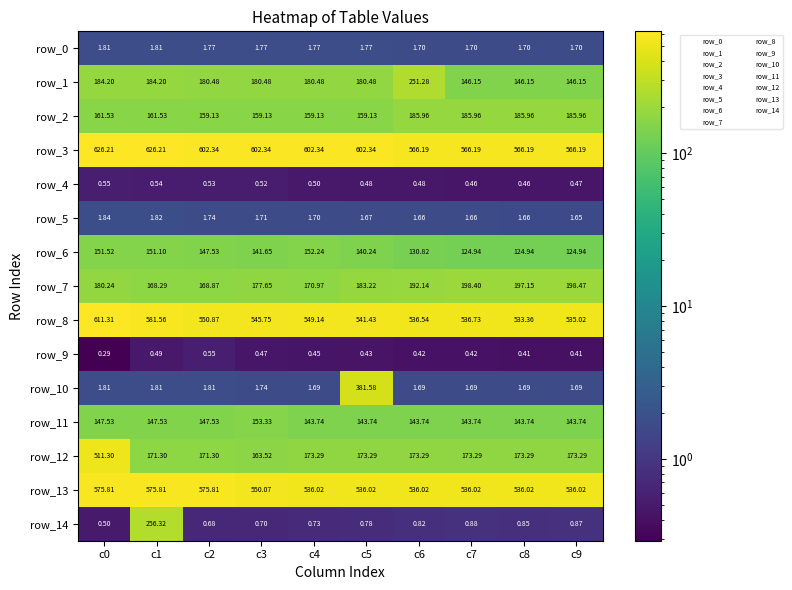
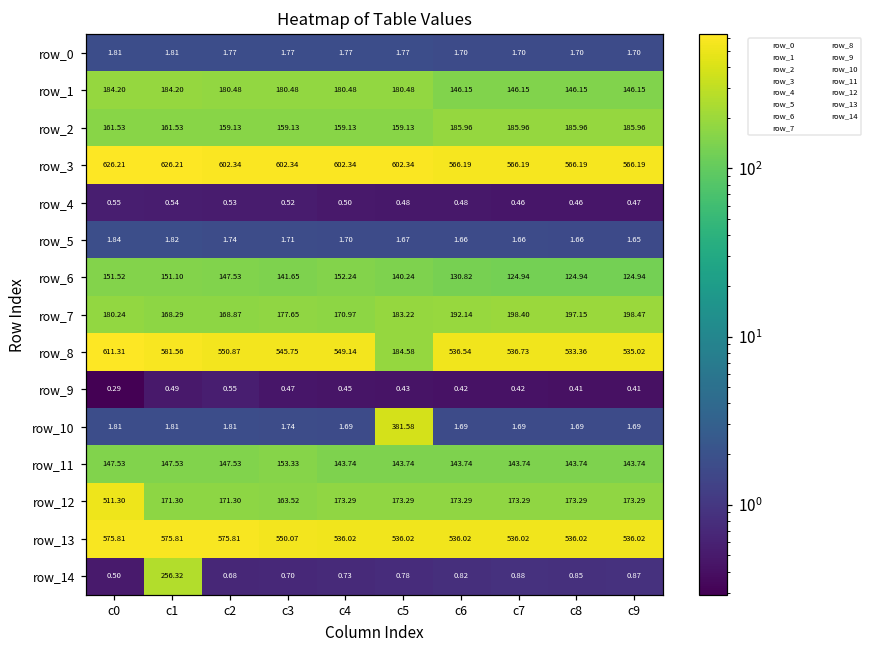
  {
    "row_0": {
      "c0": 1.81,
      "c1": 1.81,
      "c2": 1.77,
      "c3": 1.77,
      "c4": 1.77,
      "c5": 1.77,
      "c6": 1.70,
      "c7": 1.70,
      "c8": 1.70,
      "c9": 1.70
    },
    "row_1": {
      "c0": 184.20,
      "c1": 184.20,
      "c2": 180.48,
      "c3": 180.48,
      "c4": 180.48,
      "c5": 180.48,
-     "c6": 251.28,
+     "c6": 146.15,
      "c7": 146.15,
      "c8": 146.15,
      "c9": 146.15
    },
    "row_2": {
      "c0": 161.53,
      "c1": 161.53,
      "c2": 159.13,
      "c3": 159.13,
      "c4": 159.13,
      "c5": 159.13,
      "c6": 185.96,
      "c7": 185.96,
      "c8": 185.96,
      "c9": 185.96
    },
    "row_3": {
      "c0": 626.21,
      "c1": 626.21,
      "c2": 602.34,
      "c3": 602.34,
      "c4": 602.34,
      "c5": 602.34,
      "c6": 566.19,
      "c7": 566.19,
      "c8": 566.19,
      "c9": 566.19
    },
    "row_4": {
      "c0": 0.55,
      "c1": 0.54,
      "c2": 0.53,
      "c3": 0.52,
      "c4": 0.50,
      "c5": 0.48,
      "c6": 0.48,
      "c7": 0.46,
      "c8": 0.46,
      "c9": 0.47
    },
    "row_5": {
      "c0": 1.84,
      "c1": 1.82,
      "c2": 1.74,
      "c3": 1.71,
      "c4": 1.70,
      "c5": 1.67,
      "c6": 1.66,
      "c7": 1.66,
      "c8": 1.66,
      "c9": 1.65
    },
    "row_6": {
      "c0": 151.52,
      "c1": 151.10,
      "c2": 147.53,
      "c3": 141.65,
      "c4": 152.24,
      "c5": 140.24,
      "c6": 130.82,
      "c7": 124.94,
      "c8": 124.94,
      "c9": 124.94
    },
    "row_7": {
      "c0": 180.24,
      "c1": 168.29,
      "c2": 168.87,
      "c3": 177.65,
      "c4": 170.97,
      "c5": 183.22,
      "c6": 192.14,
      "c7": 198.40,
      "c8": 197.15,
      "c9": 198.47
    },
    "row_8": {
      "c0": 611.31,
      "c1": 581.56,
      "c2": 550.87,
      "c3": 545.75,
      "c4": 549.14,
-     "c5": 541.43,
+     "c5": 184.58,
      "c6": 536.54,
      "c7": 536.73,
      "c8": 533.36,
      "c9": 535.02
    },
    "row_9": {
      "c0": 0.29,
      "c1": 0.49,
      "c2": 0.55,
      "c3": 0.47,
      "c4": 0.45,
      "c5": 0.43,
      "c6": 0.42,
      "c7": 0.42,
      "c8": 0.41,
      "c9": 0.41
    },
    "row_10": {
      "c0": 1.81,
      "c1": 1.81,
      "c2": 1.81,
      "c3": 1.74,
      "c4": 1.69,
      "c5": 381.58,
      "c6": 1.69,
      "c7": 1.69,
      "c8": 1.69,
      "c9": 1.69
    },
    "row_11": {
      "c0": 147.53,
      "c1": 147.53,
      "c2": 147.53,
      "c3": 153.33,
      "c4": 143.74,
      "c5": 143.74,
      "c6": 143.74,
      "c7": 143.74,
      "c8": 143.74,
      "c9": 143.74
    },
    "row_12": {
      "c0": 511.30,
      "c1": 171.30,
      "c2": 171.30,
      "c3": 163.52,
      "c4": 173.29,
      "c5": 173.29,
      "c6": 173.29,
      "c7": 173.29,
      "c8": 173.29,
      "c9": 173.29
    },
    "row_13": {
      "c0": 575.81,
      "c1": 575.81,
      "c2": 575.81,
      "c3": 550.07,
      "c4": 536.02,
      "c5": 536.02,
      "c6": 536.02,
      "c7": 536.02,
      "c8": 536.02,
      "c9": 536.02
    },
    "row_14": {
      "c0": 0.50,
      "c1": 256.32,
      "c2": 0.68,
      "c3": 0.70,
      "c4": 0.73,
      "c5": 0.78,
      "c6": 0.82,
      "c7": 0.88,
      "c8": 0.85,
      "c9": 0.87
    }
  }
